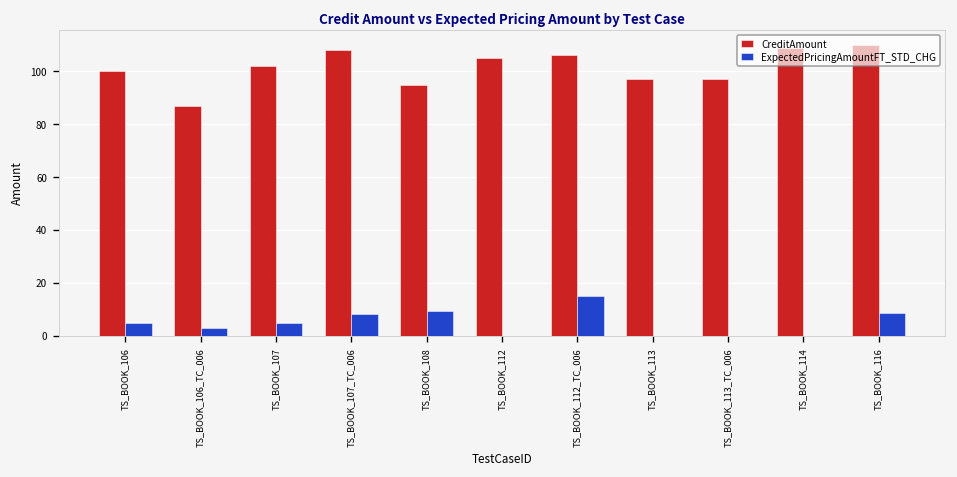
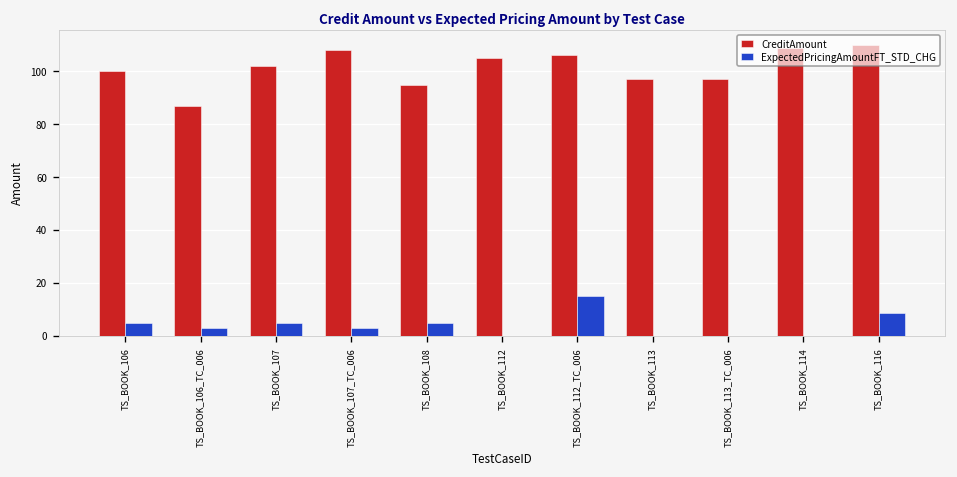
  {
    "CreditAmount": {
      "TS_BOOK_106": 100,
      "TS_BOOK_106_TC_006": 87,
      "TS_BOOK_107": 102,
      "TS_BOOK_107_TC_006": 108,
      "TS_BOOK_108": 95,
      "TS_BOOK_112": 105,
      "TS_BOOK_112_TC_006": 106,
      "TS_BOOK_113": 97,
      "TS_BOOK_113_TC_006": 97
    },
    "ExpectedPricingAmountFT_STD_CHG": {
      "TS_BOOK_106": 5,
      "TS_BOOK_106_TC_006": 3,
      "TS_BOOK_107": 5,
-     "TS_BOOK_107_TC_006": 8,
-     "TS_BOOK_108": 10,
+     "TS_BOOK_107_TC_006": 3,
+     "TS_BOOK_108": 5,
      "TS_BOOK_112": 0,
      "TS_BOOK_112_TC_006": 15,
      "TS_BOOK_113": 0,
      "TS_BOOK_113_TC_006": 0,
      "TS_BOOK_114": 0,
      "TS_BOOK_116": 9
    }
  }
